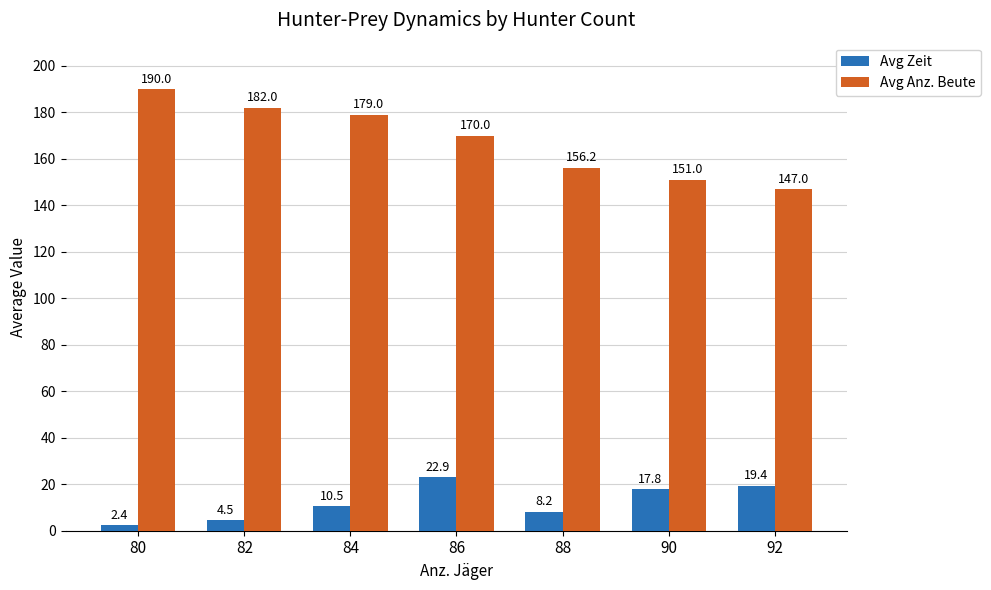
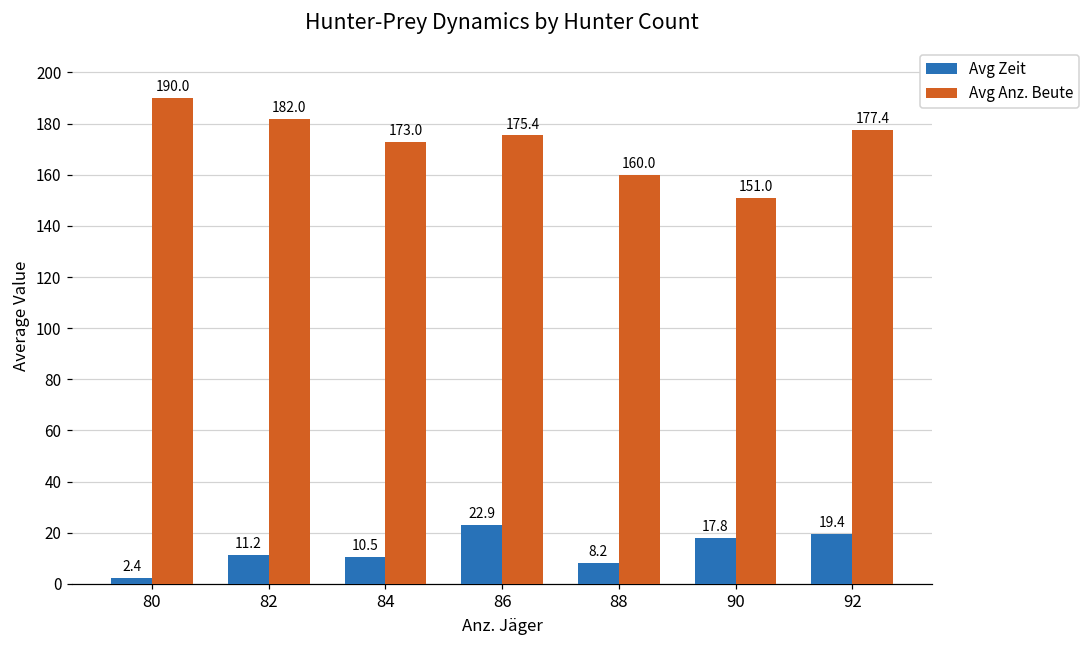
  {
    "Avg Zeit": {
      "80": 2.4,
-     "82": 4.5,
+     "82": 11.2,
      "84": 10.5,
      "86": 22.9,
      "88": 8.2,
      "90": 17.8,
      "92": 19.4
    },
    "Avg Anz. Beute": {
      "80": 190.0,
      "82": 182.0,
-     "84": 179.0,
-     "86": 170.0,
-     "88": 156.2,
+     "84": 173.0,
+     "86": 175.4,
+     "88": 160.0,
      "90": 151.0,
-     "92": 147.0
+     "92": 177.4
    }
  }
